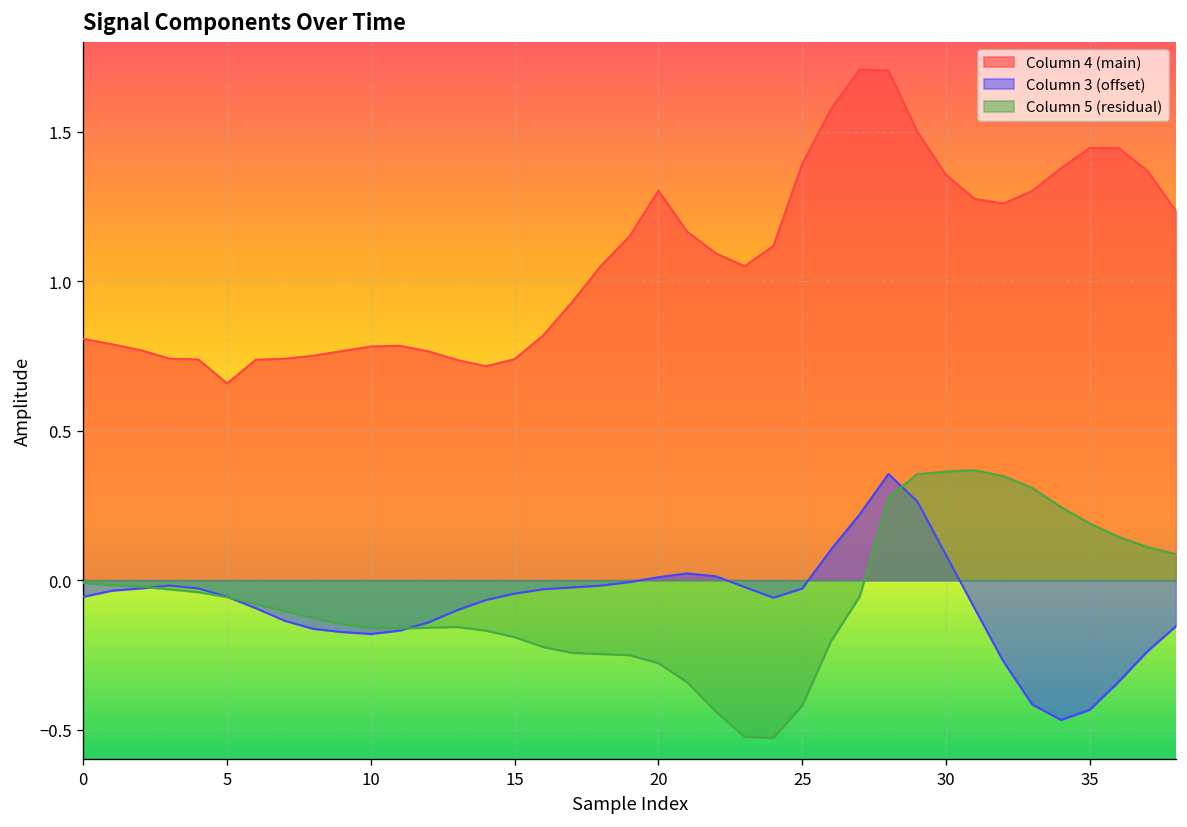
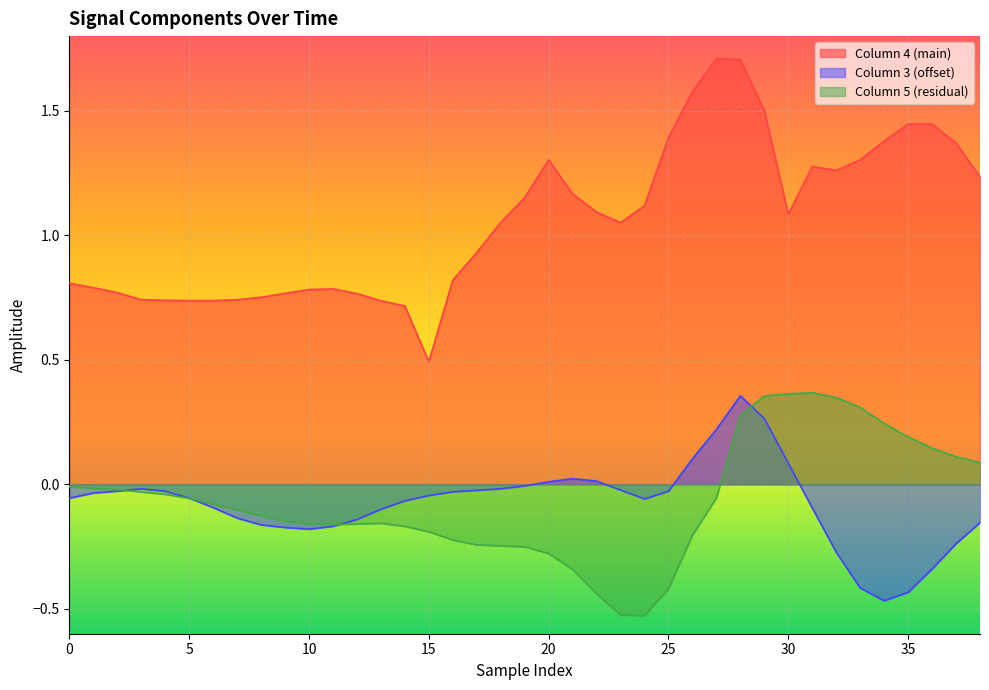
  {
    "Column 4 (main)": {
      "0": 0.81,
-     "5": 0.66,
+     "5": 0.74,
      "10": 0.78,
-     "15": 0.74,
+     "15": 0.49,
      "20": 1.30,
      "25": 1.39,
-     "30": 1.36,
+     "30": 1.08,
      "35": 1.45
    }
  }
